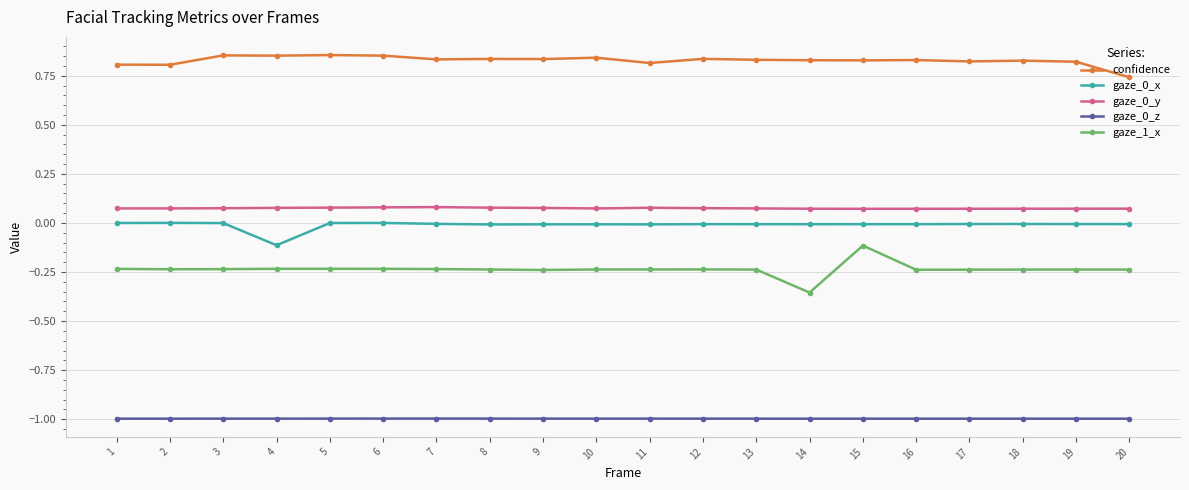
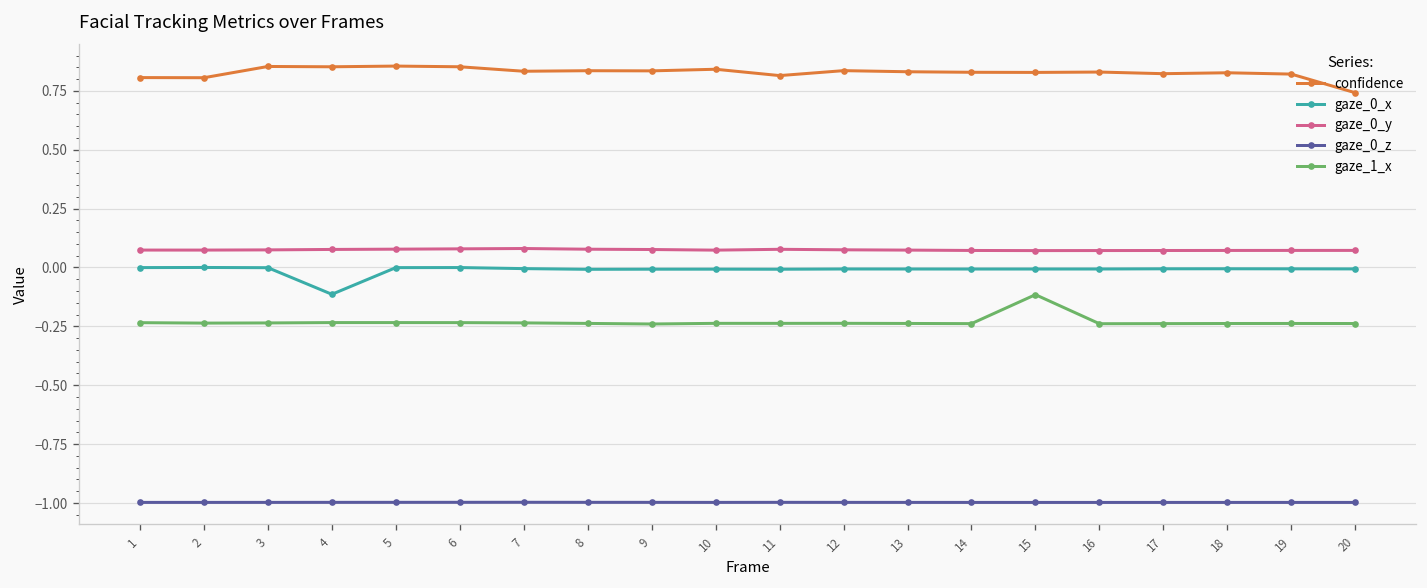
  {
    "confidence": {
      "1": 0.81,
      "2": 0.81,
      "3": 0.85,
      "4": 0.85,
      "5": 0.86,
      "6": 0.85,
      "7": 0.83,
      "8": 0.84,
      "9": 0.83,
      "10": 0.84,
      "11": 0.81,
      "12": 0.84,
      "13": 0.83,
      "14": 0.83,
      "15": 0.83,
      "16": 0.83,
      "17": 0.82,
      "18": 0.83,
      "19": 0.82,
      "20": 0.74
    },
    "gaze_0_x": {
      "1": 0.00,
      "2": 0.00,
      "3": 0.00,
      "4": -0.11,
      "5": 0.00,
      "6": 0.00,
      "7": 0.00,
      "8": -0.01,
      "9": -0.01,
      "10": -0.01,
      "11": -0.01,
      "12": -0.01,
      "13": -0.01,
      "14": -0.01,
      "15": -0.01,
      "16": -0.01,
      "17": -0.01,
      "18": -0.01,
      "19": -0.01,
      "20": -0.01
    },
    "gaze_0_y": {
      "1": 0.07,
      "2": 0.07,
      "3": 0.07,
      "4": 0.08,
      "5": 0.08,
      "6": 0.08,
      "7": 0.08,
      "8": 0.08,
      "9": 0.08,
      "10": 0.07,
      "11": 0.08,
      "12": 0.08,
      "13": 0.07,
      "14": 0.07,
      "15": 0.07,
      "16": 0.07,
      "17": 0.07,
      "18": 0.07,
      "19": 0.07,
      "20": 0.07
    },
    "gaze_0_z": {
      "1": -1.00,
      "2": -1.00,
      "3": -1.00,
      "4": -1.00,
      "5": -1.00,
      "6": -1.00,
      "7": -1.00,
      "8": -1.00,
      "9": -1.00,
      "10": -1.00,
      "11": -1.00,
      "12": -1.00,
      "13": -1.00,
      "14": -1.00,
      "15": -1.00,
      "16": -1.00,
      "17": -1.00,
      "18": -1.00,
      "19": -1.00,
      "20": -1.00
    },
    "gaze_1_x": {
      "1": -0.23,
      "2": -0.24,
      "3": -0.24,
      "4": -0.23,
      "5": -0.23,
      "6": -0.23,
      "7": -0.24,
      "8": -0.24,
      "9": -0.24,
      "10": -0.24,
      "11": -0.24,
      "12": -0.24,
      "13": -0.24,
-     "14": -0.35,
+     "14": -0.24,
      "15": -0.12,
      "16": -0.24,
      "17": -0.24,
      "18": -0.24,
      "19": -0.24,
      "20": -0.24
    }
  }
